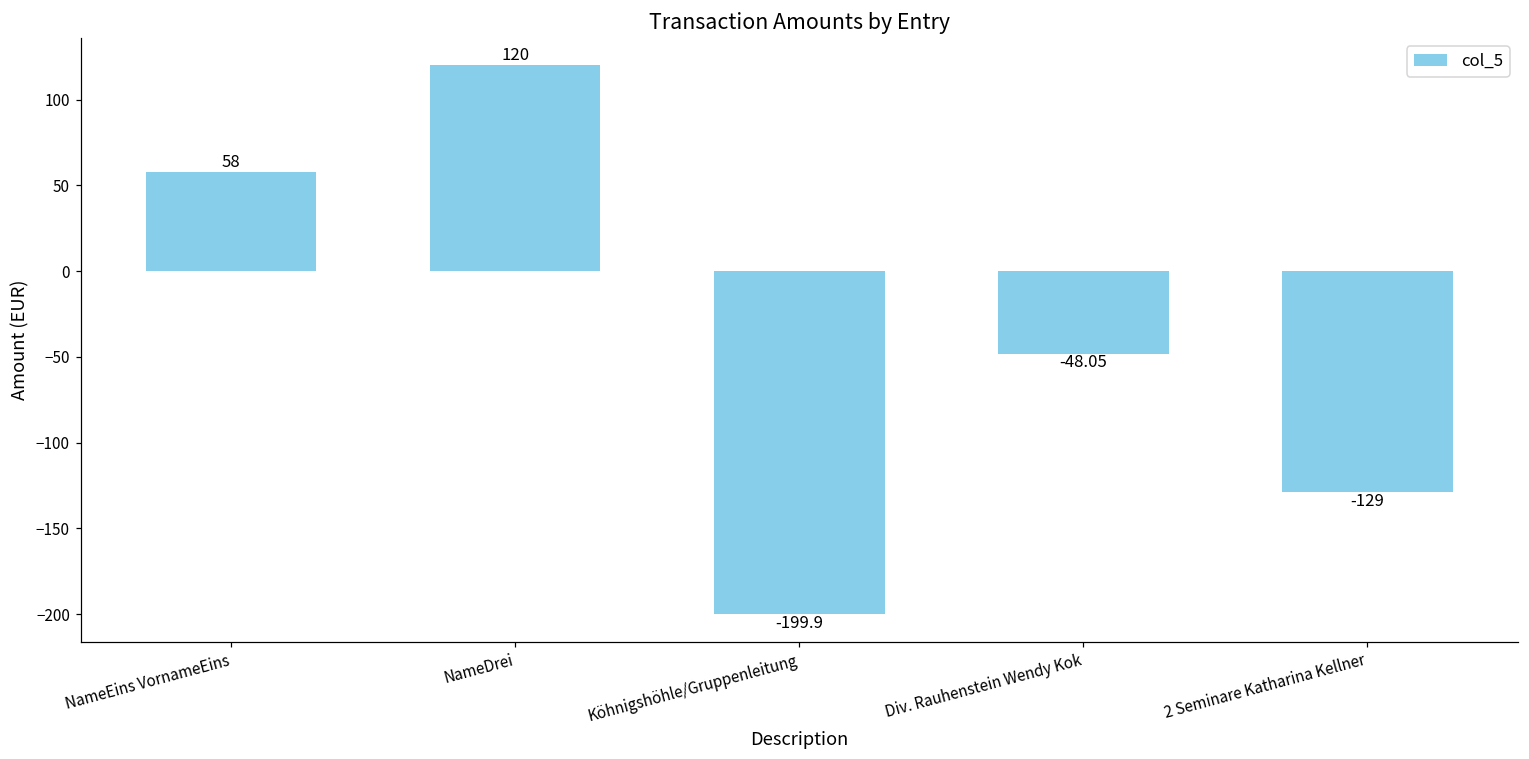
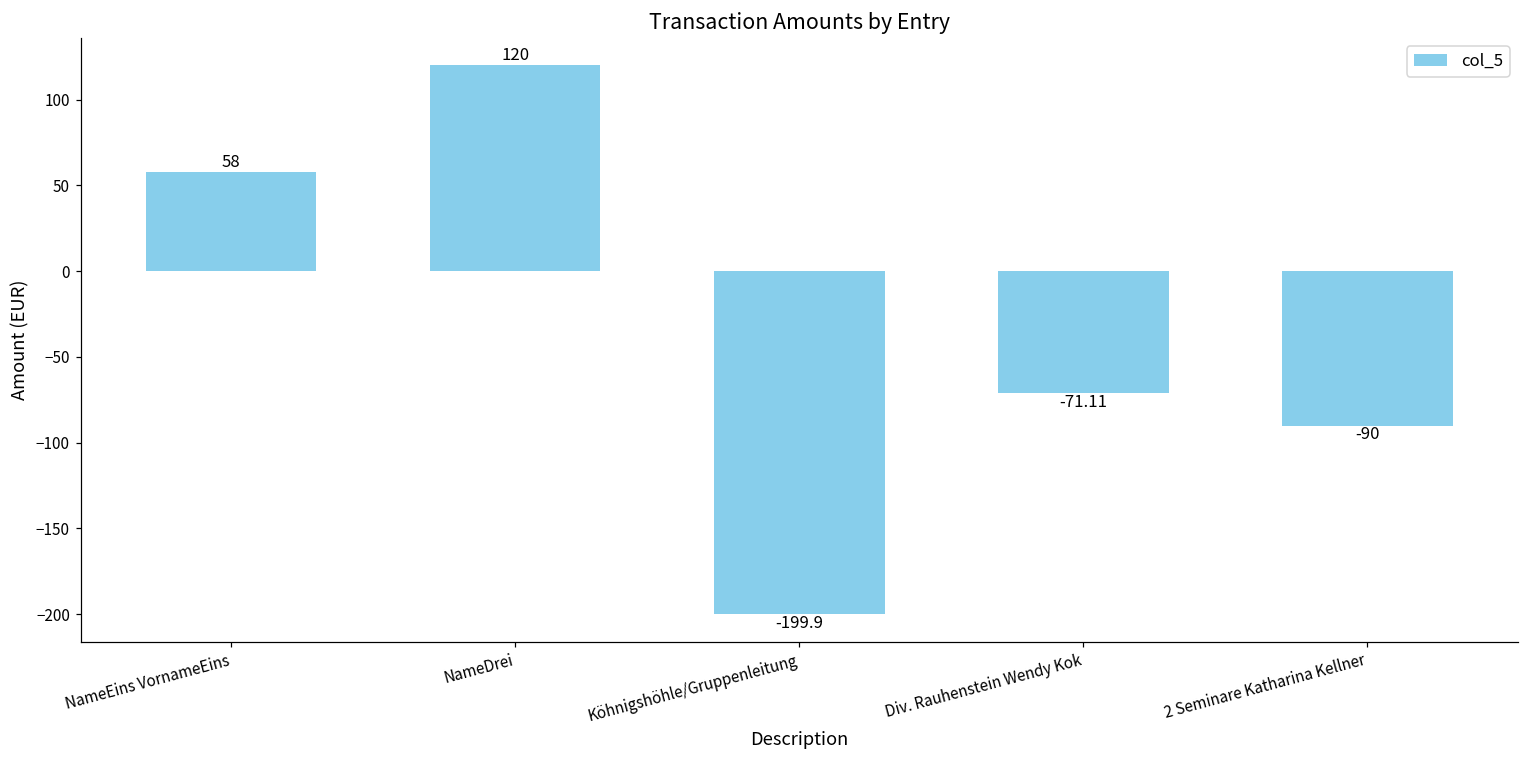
  {
    "NameEins VornameEins": 58,
    "NameDrei": 120,
    "Köhnigshöhle/Gruppenleitung": -199.9,
-   "Div. Rauhenstein Wendy Kok": -48.05,
-   "2 Seminare Katharina Kellner": -129
+   "Div. Rauhenstein Wendy Kok": -71.11,
+   "2 Seminare Katharina Kellner": -90
  }
